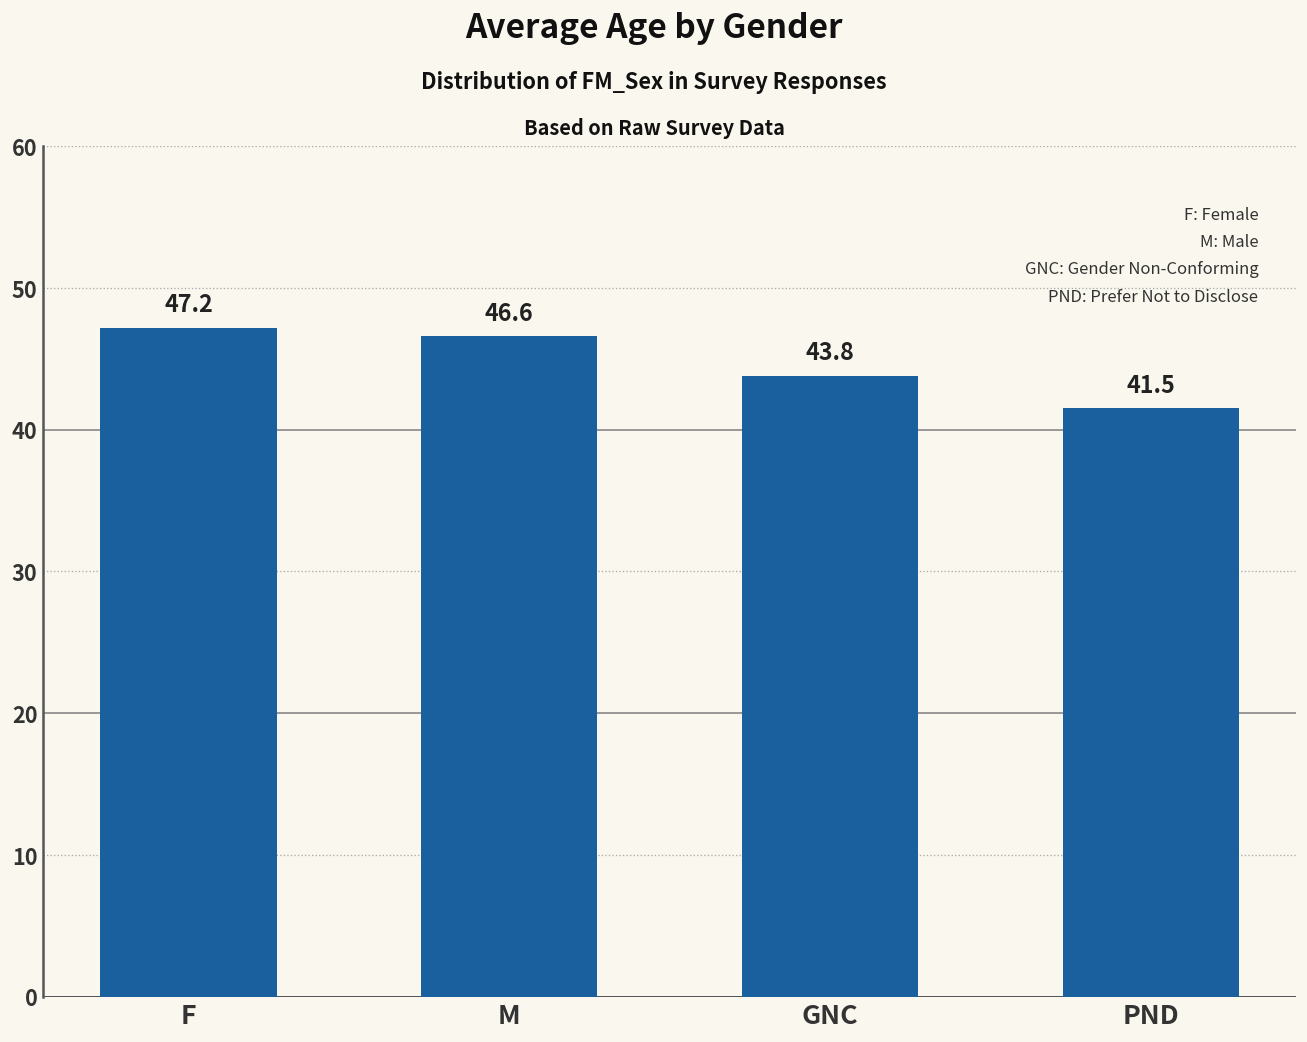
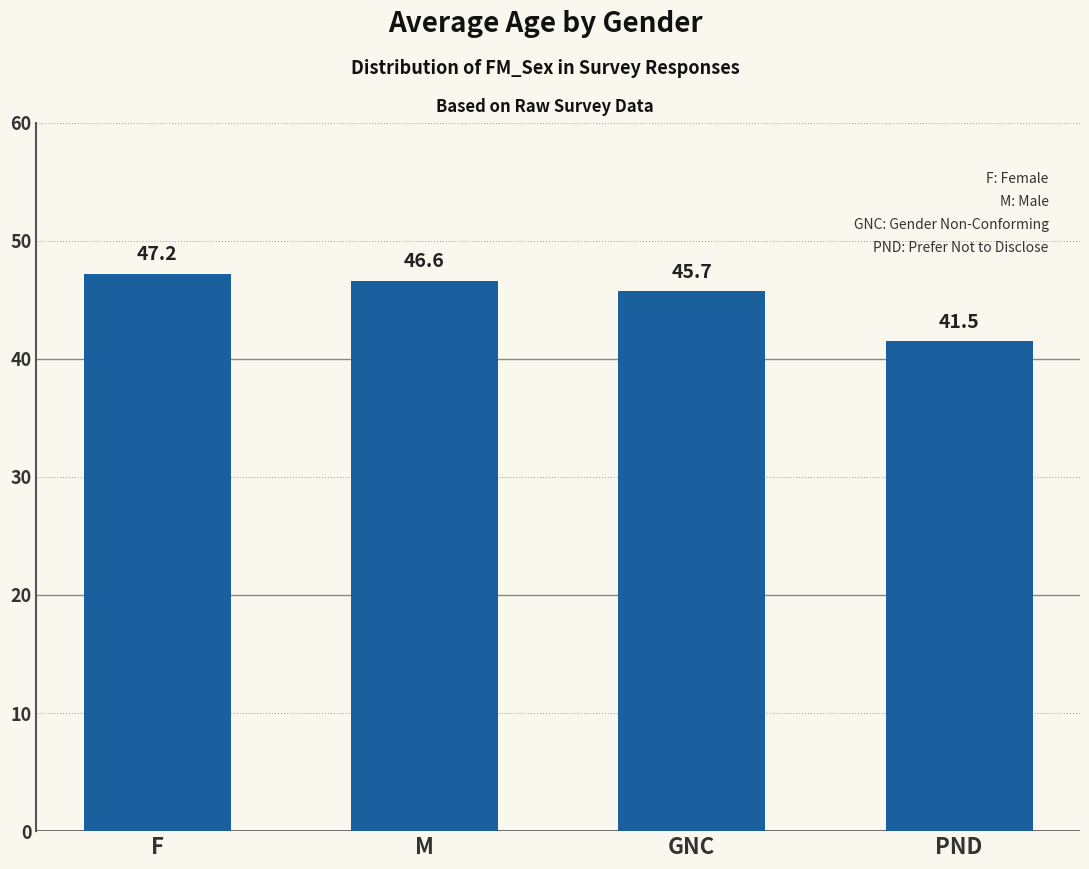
  {
    "F": 47.2,
    "M": 46.6,
-   "GNC": 43.8,
+   "GNC": 45.7,
    "PND": 41.5
  }
